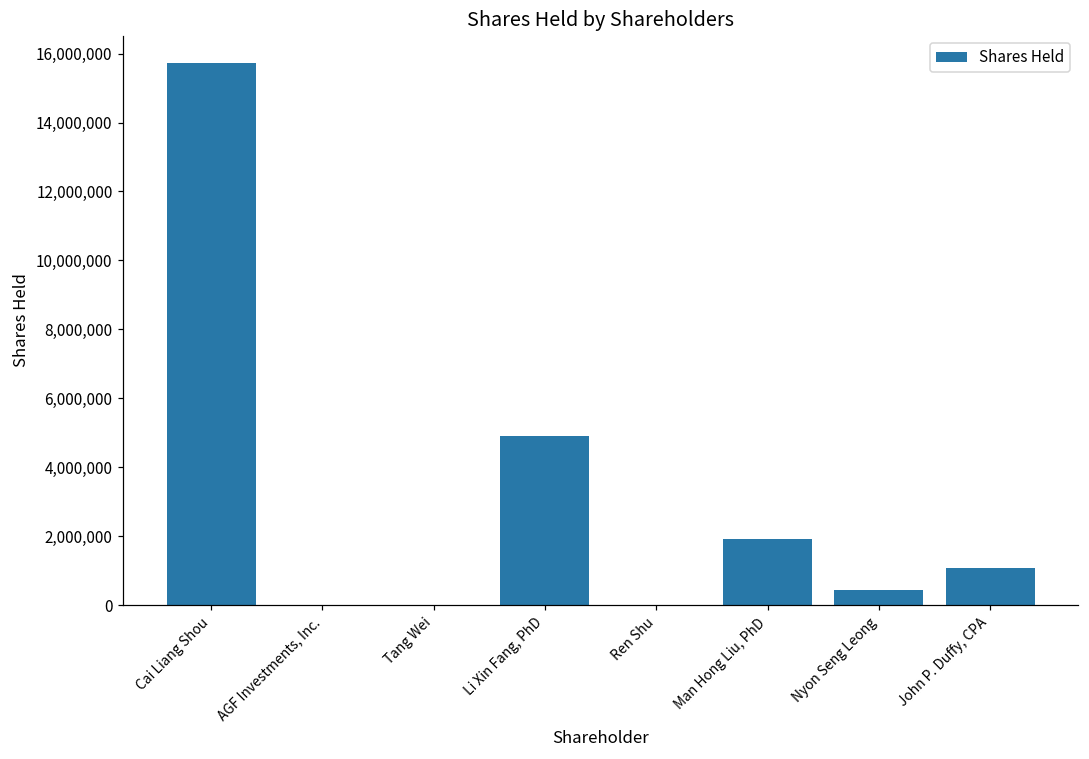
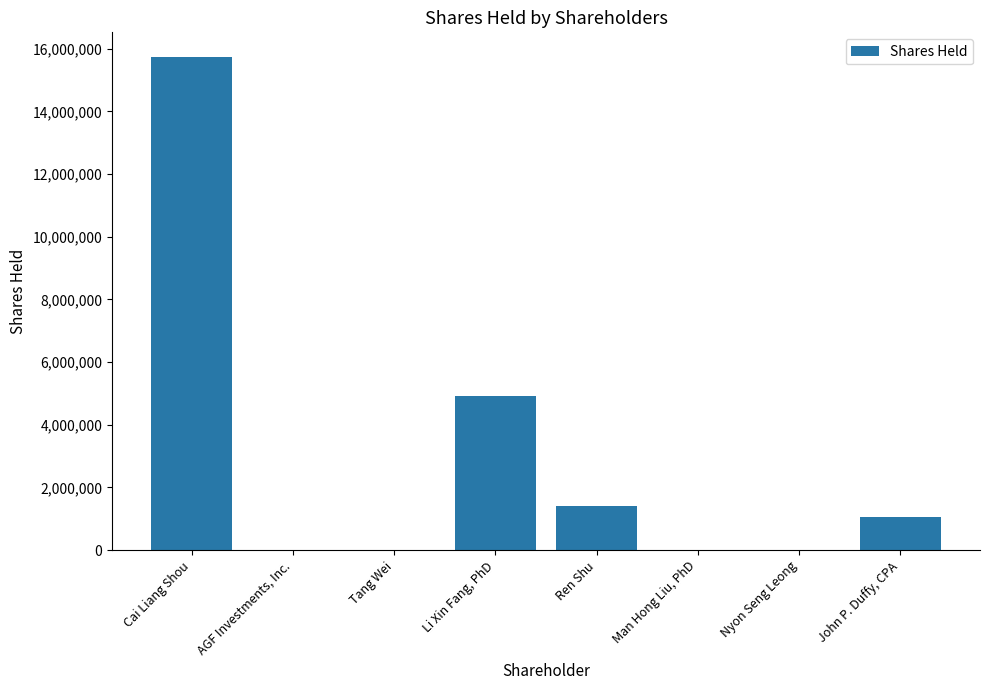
  {
    "Cai Liang Shou": "15,700,000",
    "Tang Wei": "0",
    "Li Xin Fang, PhD": "4,900,000",
-   "Ren Shu": "0",
-   "Man Hong Liu, PhD": "1,900,000",
-   "Nyon Seng Leong": "400,000",
+   "Ren Shu": "1,400,000",
+   "Man Hong Liu, PhD": "0",
+   "Nyon Seng Leong": "0",
    "John P. Duffy, CPA": "1,100,000"
  }
